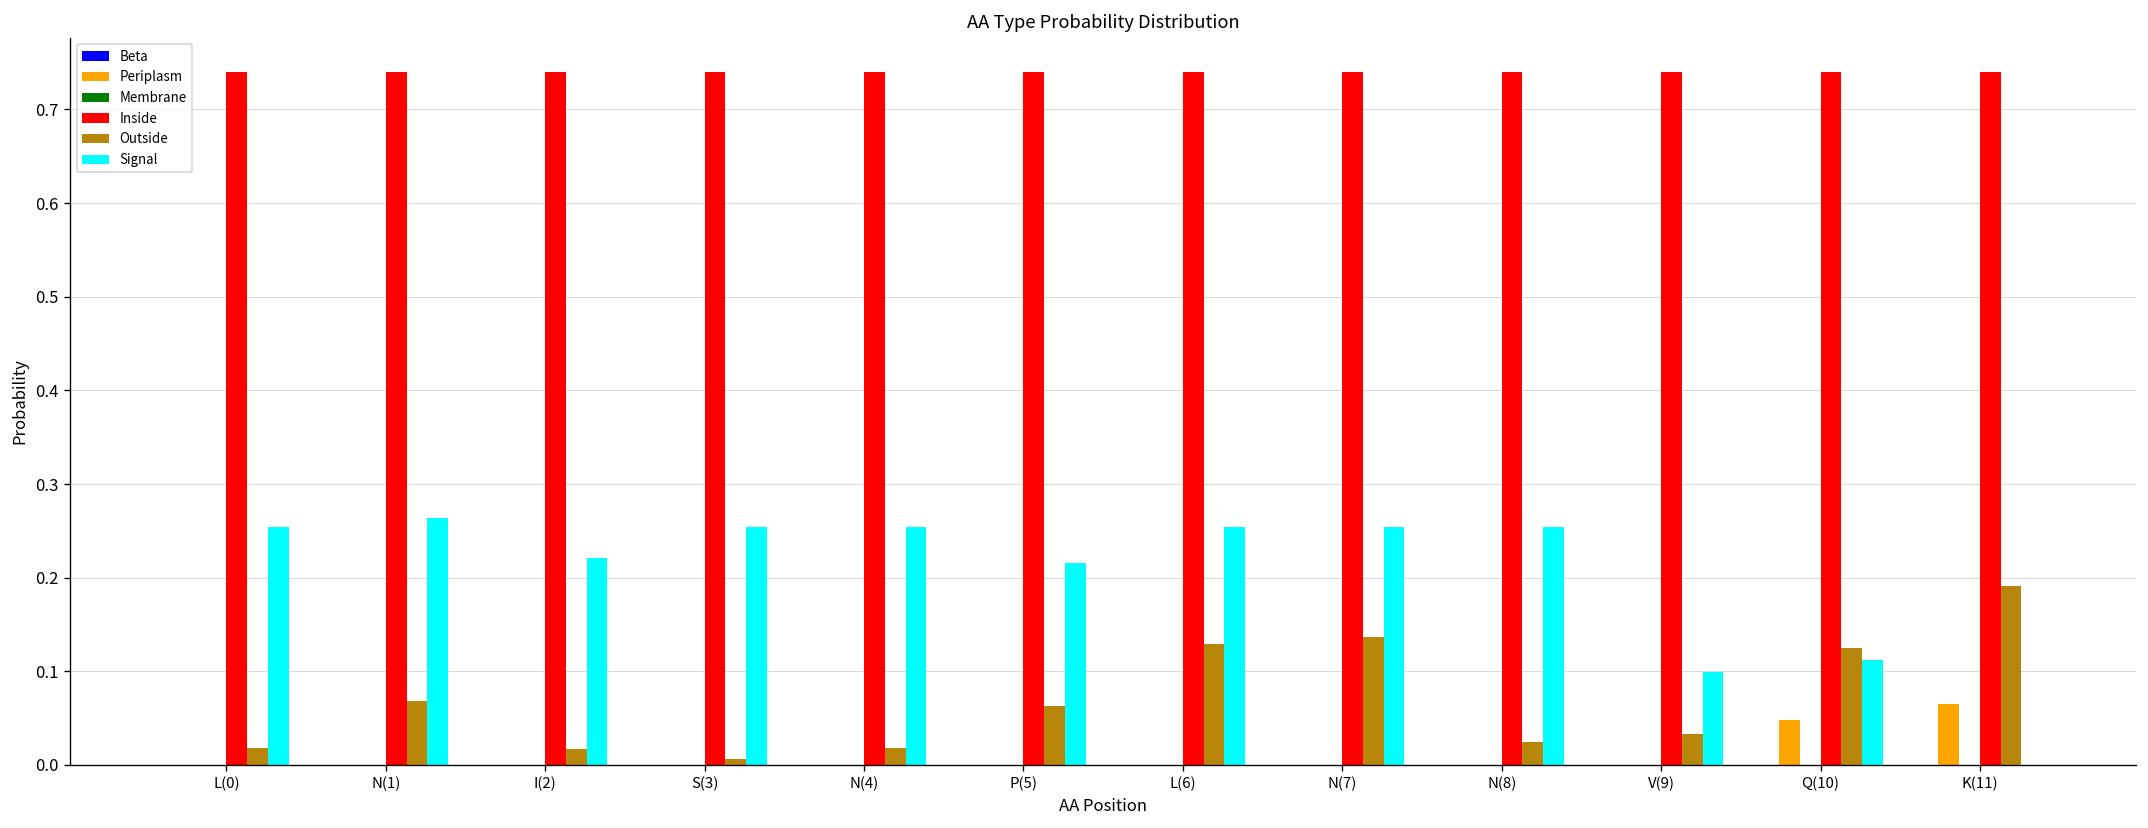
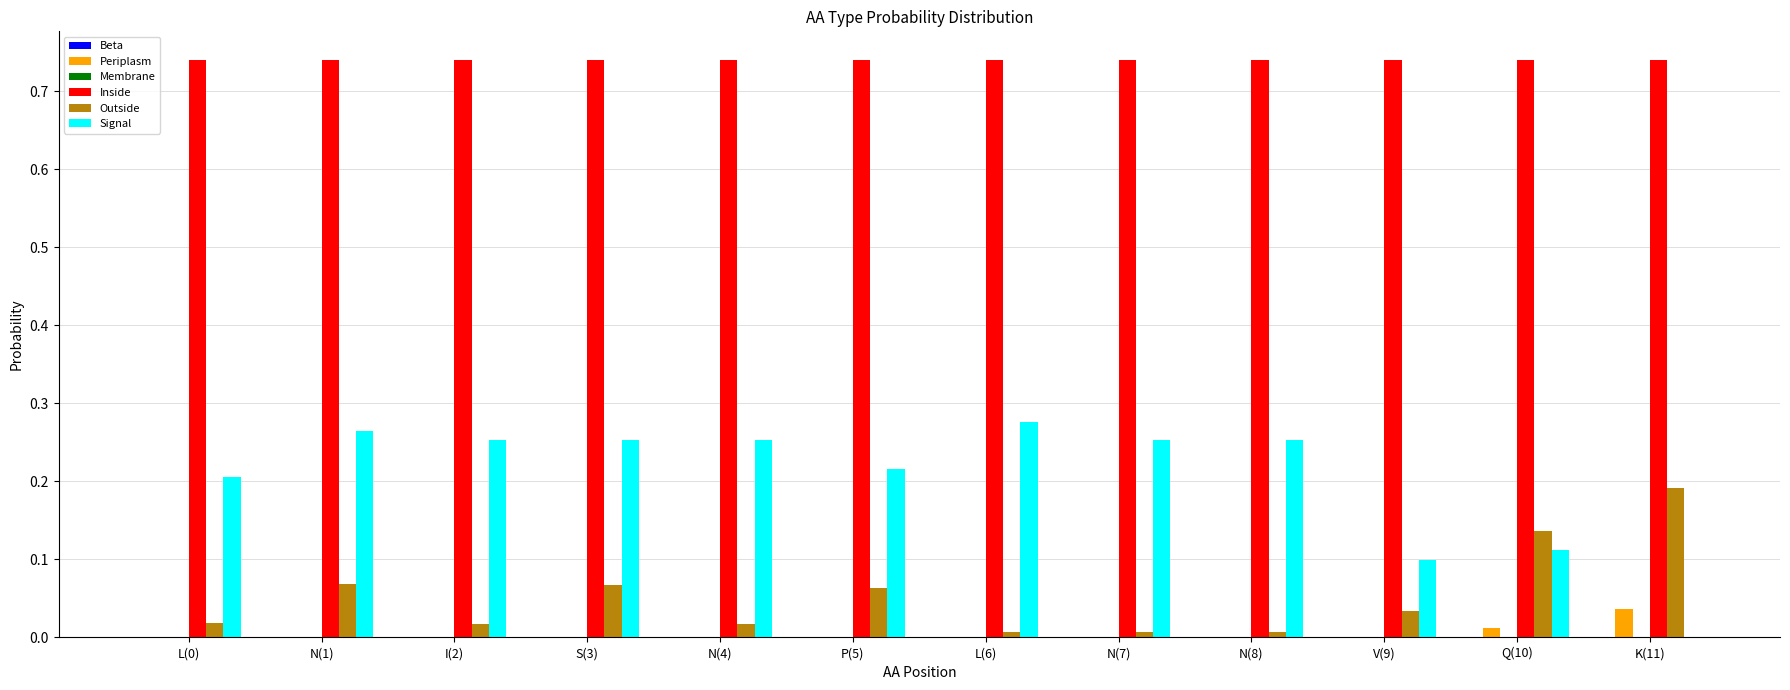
  {
    "Beta": {
      "L(0)": 0.00,
      "N(1)": 0.00,
      "I(2)": 0.00,
      "S(3)": 0.00,
      "N(4)": 0.00,
      "P(5)": 0.00,
      "L(6)": 0.00,
      "N(7)": 0.00,
      "N(8)": 0.00,
      "V(9)": 0.00,
      "Q(10)": 0.00,
      "K(11)": 0.00
    },
    "Periplasm": {
      "L(0)": 0.00,
      "N(1)": 0.00,
      "I(2)": 0.00,
      "S(3)": 0.00,
      "N(4)": 0.00,
      "P(5)": 0.00,
      "L(6)": 0.00,
      "N(7)": 0.00,
      "N(8)": 0.00,
      "V(9)": 0.00,
-     "Q(10)": 0.05,
-     "K(11)": 0.07
+     "Q(10)": 0.01,
+     "K(11)": 0.04
    },
    "Membrane": {
      "L(0)": 0.00,
      "N(1)": 0.00,
      "I(2)": 0.00,
      "S(3)": 0.00,
      "N(4)": 0.00,
      "P(5)": 0.00,
      "L(6)": 0.00,
      "N(7)": 0.00,
      "N(8)": 0.00,
      "V(9)": 0.00,
      "Q(10)": 0.00,
      "K(11)": 0.00
    },
    "Inside": {
      "L(0)": 0.74,
      "N(1)": 0.74,
      "I(2)": 0.74,
      "S(3)": 0.74,
      "N(4)": 0.74,
      "P(5)": 0.74,
      "L(6)": 0.74,
      "N(7)": 0.74,
      "N(8)": 0.74,
      "V(9)": 0.74,
      "Q(10)": 0.74,
      "K(11)": 0.74
    },
    "Outside": {
      "L(0)": 0.02,
      "N(1)": 0.07,
      "I(2)": 0.02,
-     "S(3)": 0.01,
+     "S(3)": 0.07,
      "N(4)": 0.02,
      "P(5)": 0.06,
-     "L(6)": 0.13,
-     "N(7)": 0.14,
-     "N(8)": 0.02,
+     "L(6)": 0.01,
+     "N(7)": 0.01,
+     "N(8)": 0.01,
      "V(9)": 0.03,
-     "Q(10)": 0.12,
+     "Q(10)": 0.14,
      "K(11)": 0.19
    },
    "Signal": {
-     "L(0)": 0.25,
+     "L(0)": 0.21,
      "N(1)": 0.26,
-     "I(2)": 0.22,
+     "I(2)": 0.25,
      "S(3)": 0.25,
      "N(4)": 0.25,
      "P(5)": 0.22,
-     "L(6)": 0.25,
+     "L(6)": 0.28,
      "N(7)": 0.25,
      "N(8)": 0.25,
      "V(9)": 0.10,
      "Q(10)": 0.11,
      "K(11)": 0.00
    }
  }
